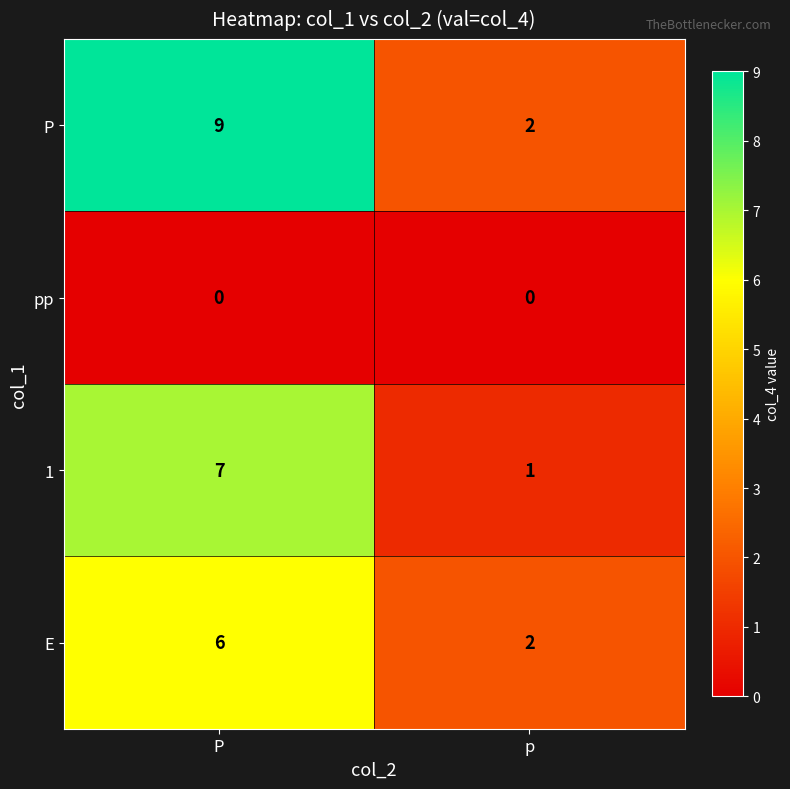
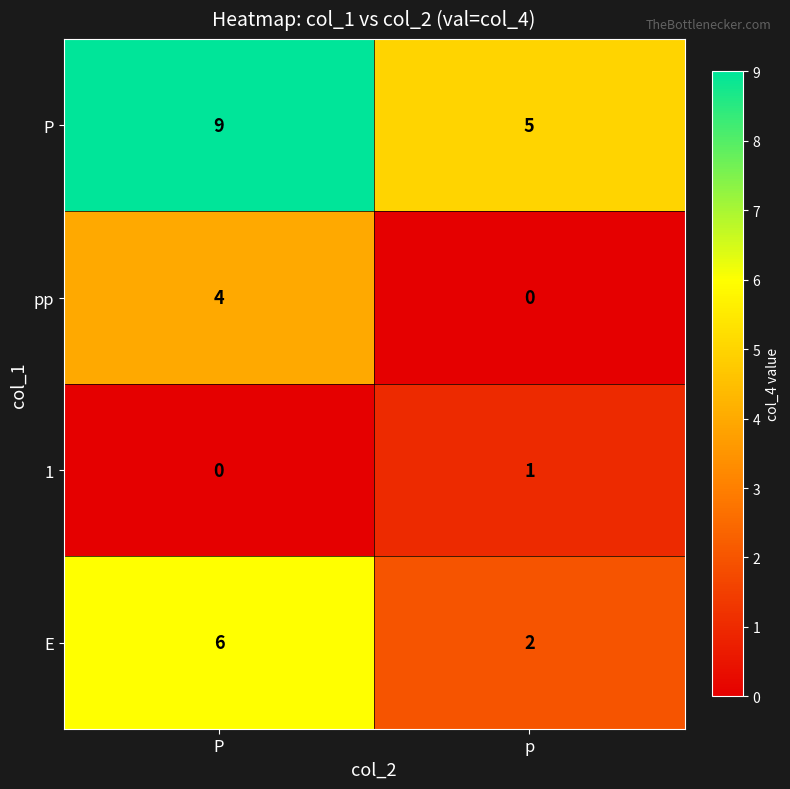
  {
    "P": {
      "P": 9,
-     "p": 2
+     "p": 5
    },
    "pp": {
-     "P": 0,
+     "P": 4,
      "p": 0
    },
    "1": {
-     "P": 7,
+     "P": 0,
      "p": 1
    },
    "E": {
      "P": 6,
      "p": 2
    }
  }
